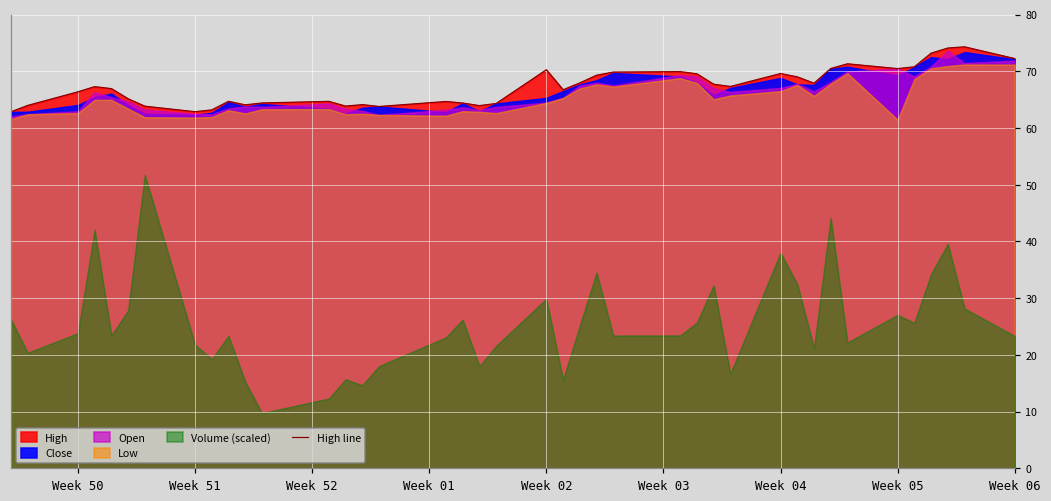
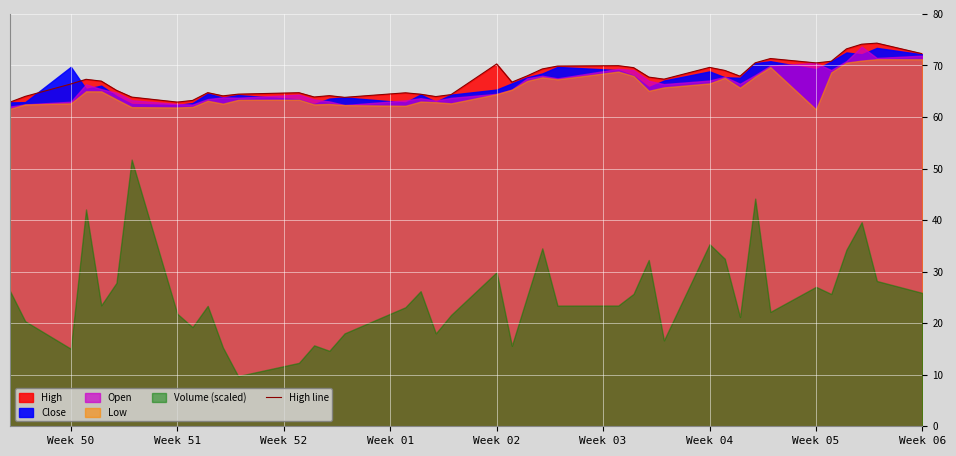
  {
    "High": {
      "Week 50": 66,
      "Week 02": 70,
      "Week 04": 70
    },
    "Close": {
-     "Week 50": 64,
+     "Week 50": 70,
      "Week 02": 65,
      "Week 04": 69,
      "Week 05": 69
    },
    "Open": {
      "Week 04": 67
    },
    "Low": {
      "Week 04": 67,
      "Week 05": 61,
      "Week 06": 71
    },
    "Volume (scaled)": {
-     "Week 50": 24,
+     "Week 50": 15,
      "Week 51": 22,
      "Week 02": 30,
-     "Week 04": 38,
+     "Week 04": 35,
      "Week 05": 27,
-     "Week 06": 23
+     "Week 06": 26
    }
  }
